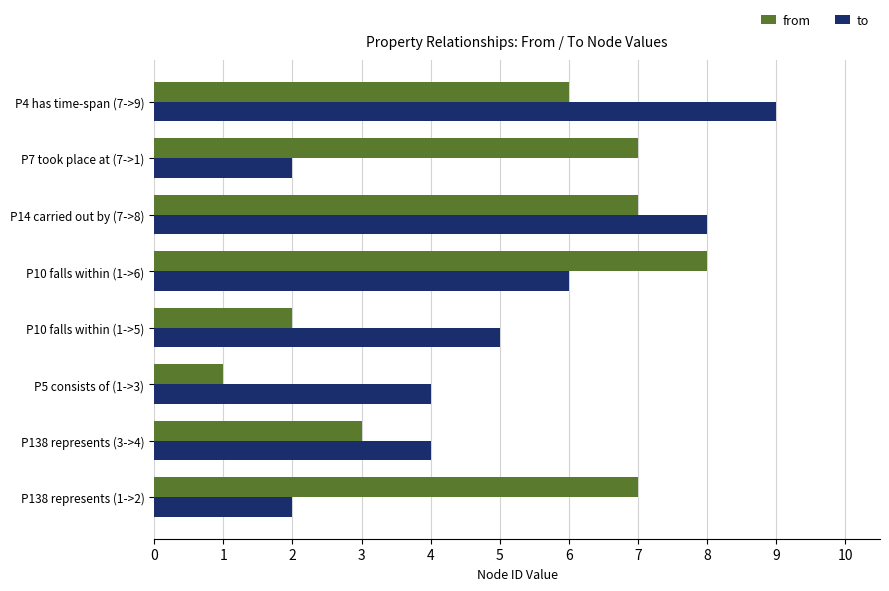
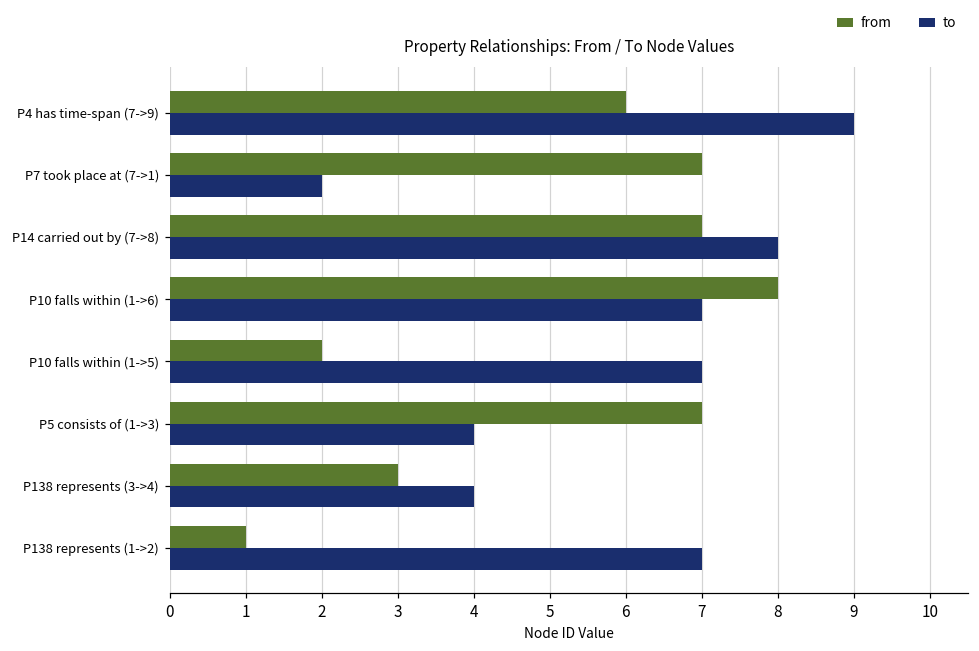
  {
    "from": {
      "P4 has time-span (7->9)": 6,
      "P7 took place at (7->1)": 7,
      "P14 carried out by (7->8)": 7,
      "P10 falls within (1->6)": 8,
      "P10 falls within (1->5)": 2,
-     "P5 consists of (1->3)": 1,
+     "P5 consists of (1->3)": 7,
      "P138 represents (3->4)": 3,
-     "P138 represents (1->2)": 7
+     "P138 represents (1->2)": 1
    },
    "to": {
      "P4 has time-span (7->9)": 9,
      "P7 took place at (7->1)": 2,
      "P14 carried out by (7->8)": 8,
-     "P10 falls within (1->6)": 6,
-     "P10 falls within (1->5)": 5,
+     "P10 falls within (1->6)": 7,
+     "P10 falls within (1->5)": 7,
      "P5 consists of (1->3)": 4,
      "P138 represents (3->4)": 4,
-     "P138 represents (1->2)": 2
+     "P138 represents (1->2)": 7
    }
  }
